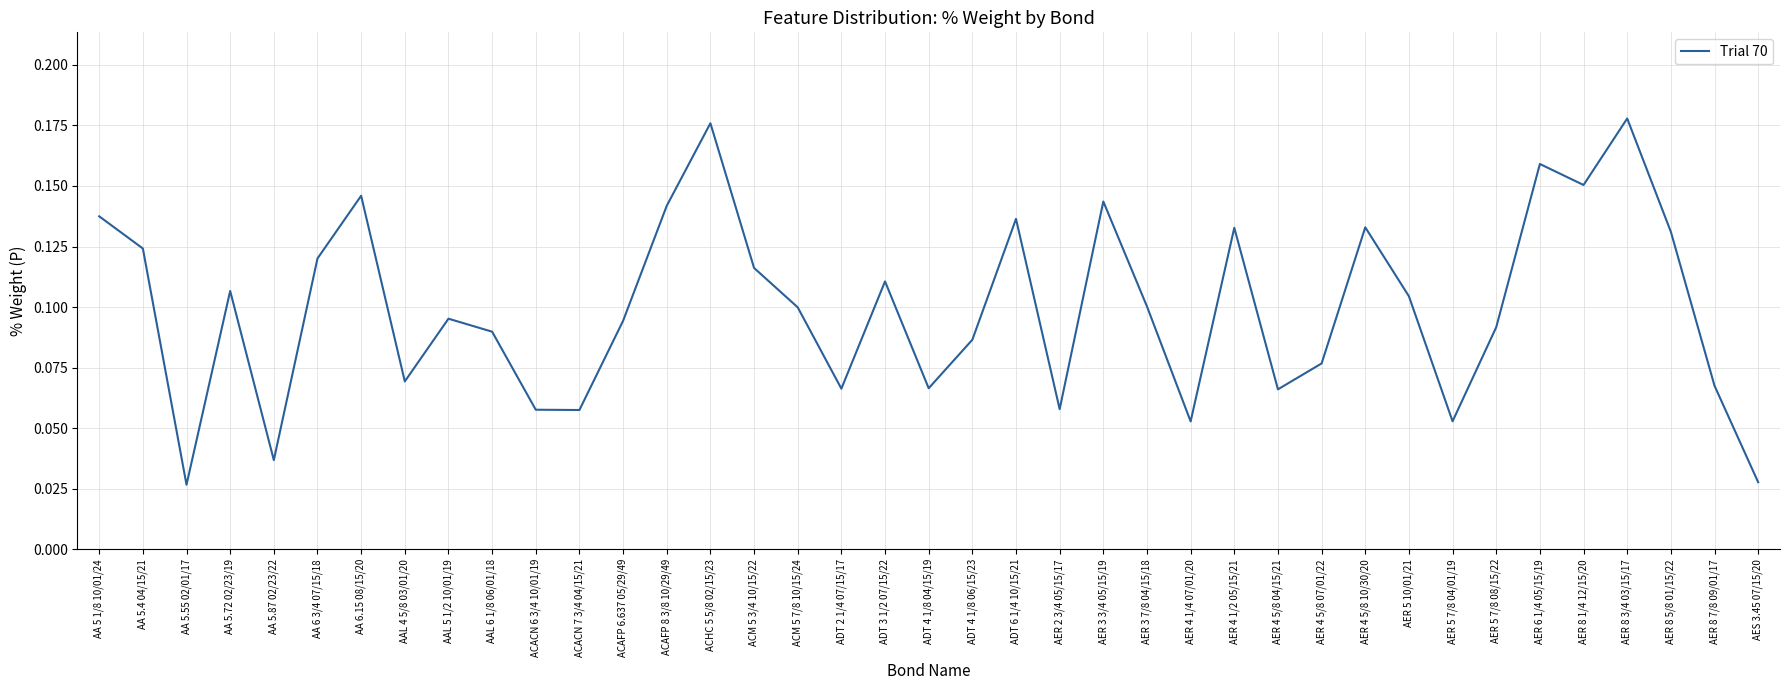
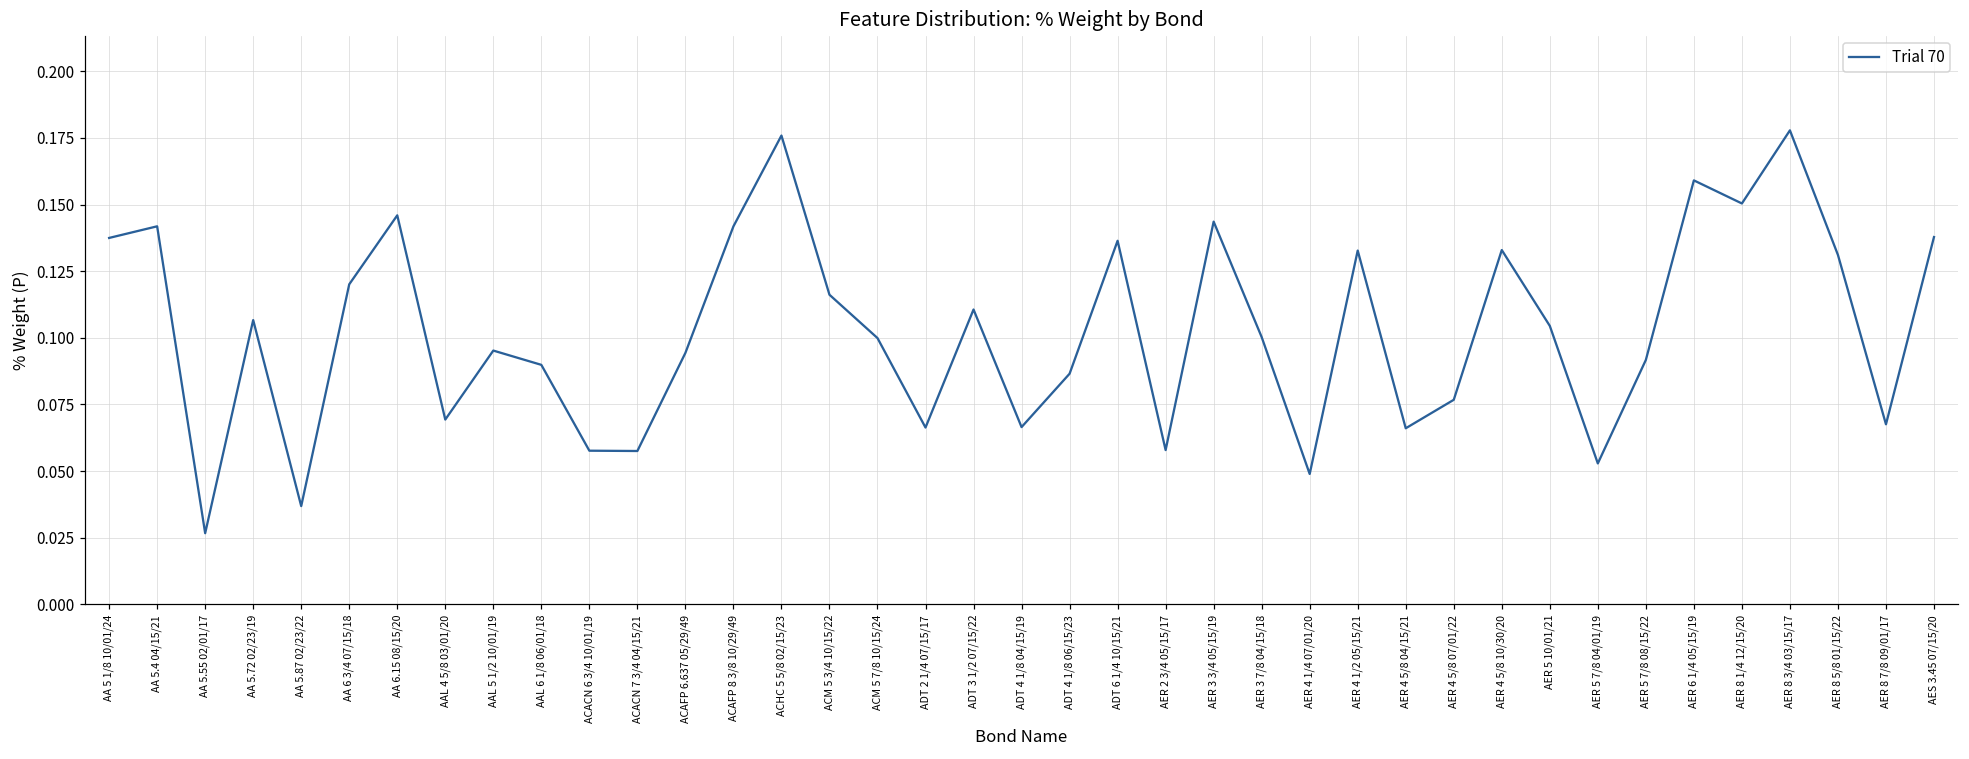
  {
    "AA 5 1/8 10/01/24": 0.137,
-   "AA 5.4 04/15/21": 0.124,
+   "AA 5.4 04/15/21": 0.142,
    "AA 5.55 02/01/17": 0.027,
    "AA 5.72 02/23/19": 0.107,
    "AA 5.87 02/23/22": 0.037,
    "AA 6 3/4 07/15/18": 0.120,
    "AA 6.15 08/15/20": 0.146,
    "AAL 4 5/8 03/01/20": 0.069,
    "AAL 5 1/2 10/01/19": 0.095,
    "AAL 6 1/8 06/01/18": 0.090,
    "ACACN 6 3/4 10/01/19": 0.058,
    "ACACN 7 3/4 04/15/21": 0.058,
    "ACAFP 6.637 05/29/49": 0.094,
    "ACAFP 8 3/8 10/29/49": 0.142,
    "ACHC 5 5/8 02/15/23": 0.176,
    "ACM 5 3/4 10/15/22": 0.116,
    "ACM 5 7/8 10/15/24": 0.100,
    "ADT 2 1/4 07/15/17": 0.066,
    "ADT 3 1/2 07/15/22": 0.111,
    "ADT 4 1/8 04/15/19": 0.066,
    "ADT 4 1/8 06/15/23": 0.087,
    "ADT 6 1/4 10/15/21": 0.136,
    "AER 2 3/4 05/15/17": 0.058,
    "AER 3 3/4 05/15/19": 0.144,
    "AER 3 7/8 04/15/18": 0.100,
-   "AER 4 1/4 07/01/20": 0.053,
+   "AER 4 1/4 07/01/20": 0.049,
    "AER 4 1/2 05/15/21": 0.133,
    "AER 4 5/8 04/15/21": 0.066,
    "AER 4 5/8 07/01/22": 0.077,
    "AER 4 5/8 10/30/20": 0.133,
    "AER 5 10/01/21": 0.104,
    "AER 5 7/8 04/01/19": 0.053,
    "AER 5 7/8 08/15/22": 0.092,
    "AER 6 1/4 05/15/19": 0.159,
    "AER 8 1/4 12/15/20": 0.150,
    "AER 8 3/4 03/15/17": 0.178,
    "AER 8 5/8 01/15/22": 0.131,
    "AER 8 7/8 09/01/17": 0.068,
-   "AES 3.45 07/15/20": 0.028
+   "AES 3.45 07/15/20": 0.138
  }
